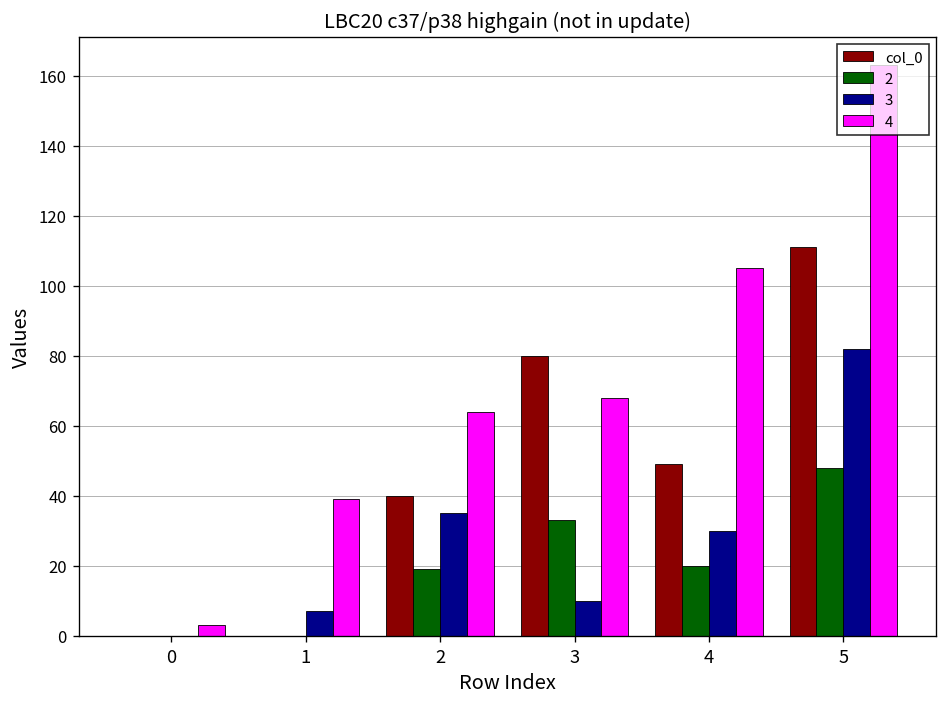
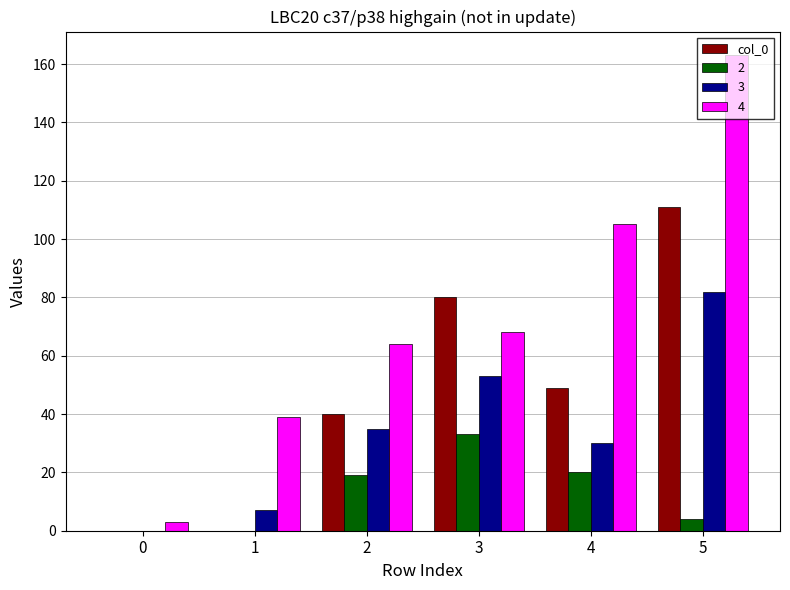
  {
    "col_0": {
      "0": 0,
      "1": 0,
      "2": 40,
      "3": 80,
      "4": 49,
      "5": 111
    },
    "2": {
      "0": 0,
      "1": 0,
      "2": 19,
      "3": 33,
      "4": 20,
-     "5": 48
+     "5": 4
    },
    "3": {
      "0": 0,
      "1": 7,
      "2": 35,
-     "3": 10,
+     "3": 53,
      "4": 30,
      "5": 82
    },
    "4": {
      "0": 3,
      "1": 39,
      "2": 64,
      "3": 68,
      "4": 105
    }
  }
